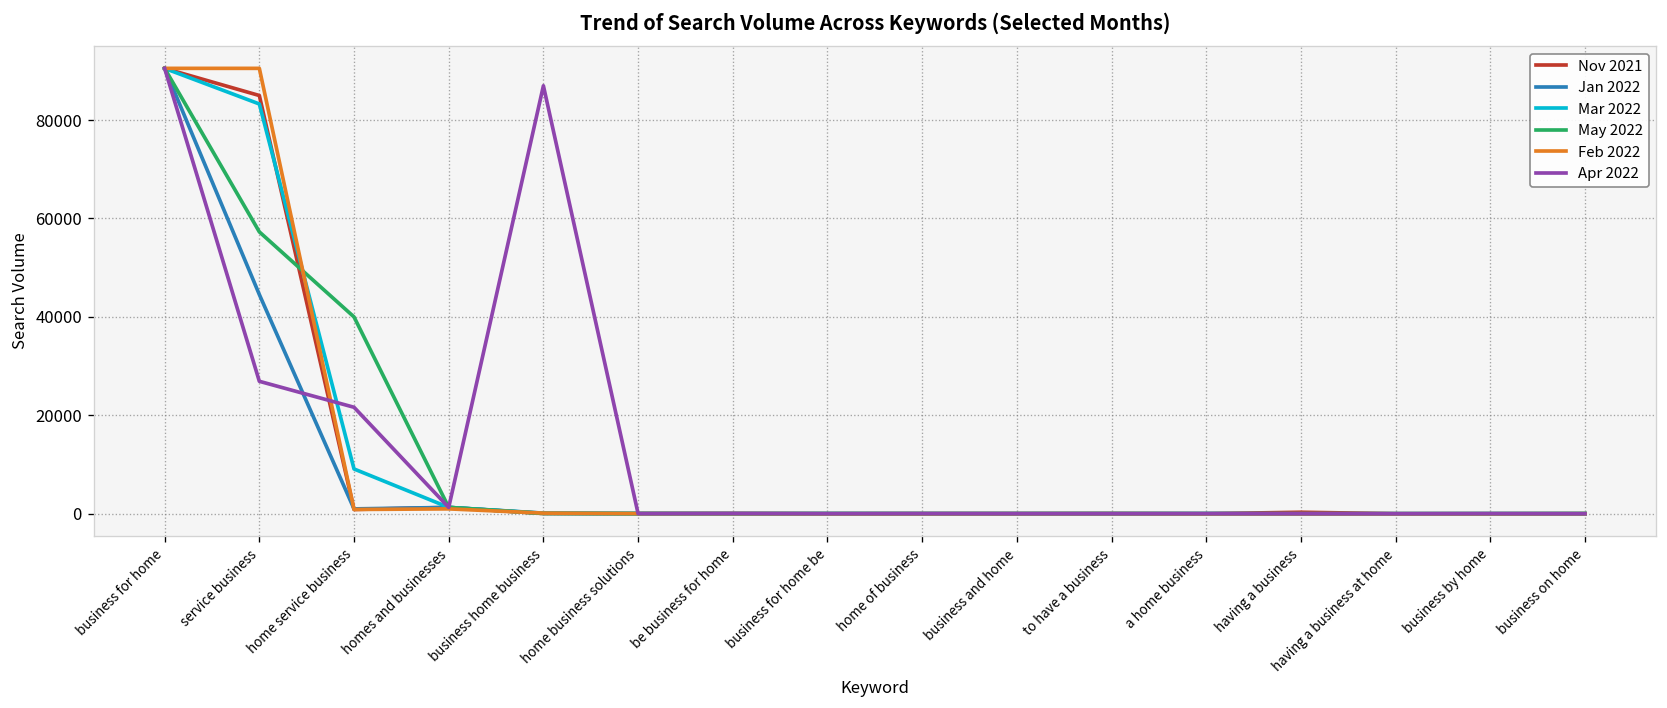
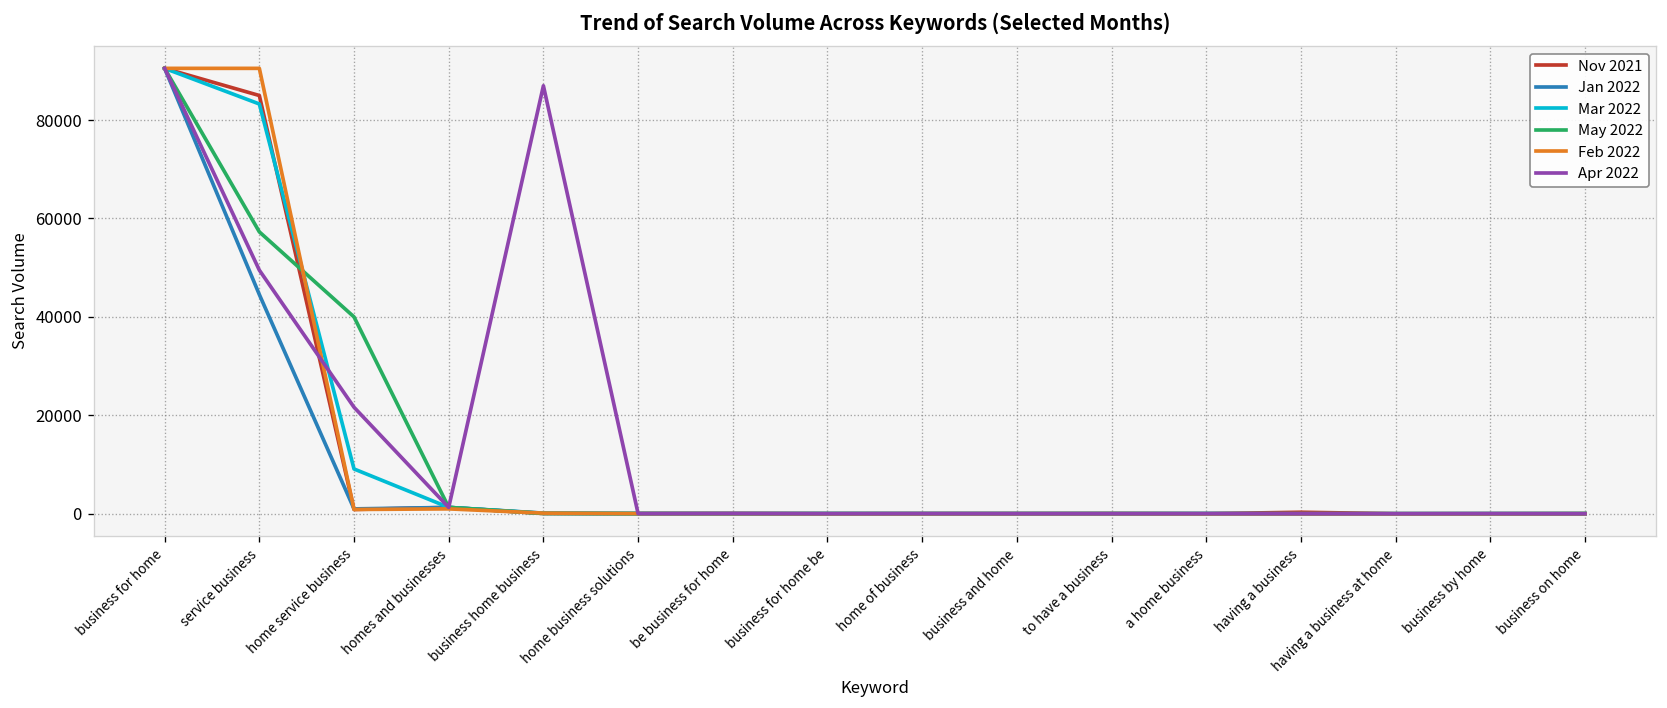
  {
    "Nov 2021": {
      "service business": 85000
    },
    "Jan 2022": {
      "service business": 45000
    },
    "Mar 2022": {
      "service business": 83000,
      "home service business": 9000
    },
    "May 2022": {
      "service business": 57000,
      "home service business": 40000
    },
    "Feb 2022": {
      "service business": 91000
    },
    "Apr 2022": {
-     "service business": 27000,
+     "service business": 50000,
      "home service business": 22000,
      "business home business": 87000
    }
  }
